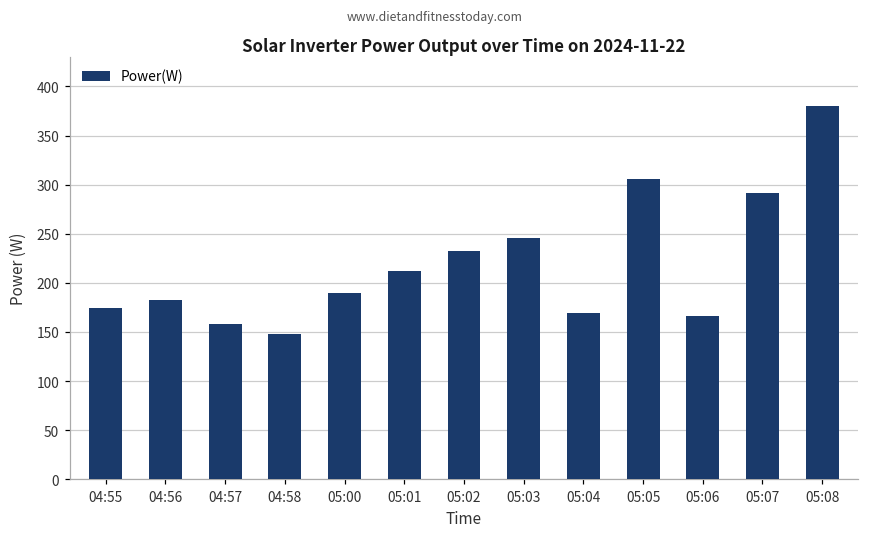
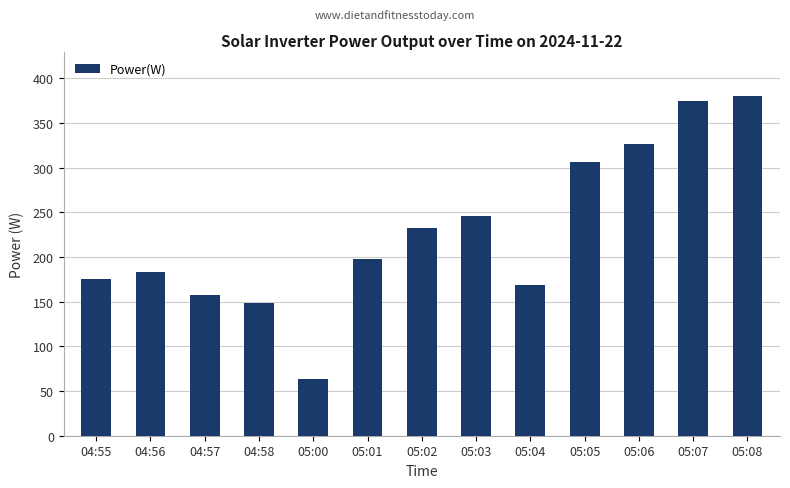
  {
    "04:55": 180,
    "04:56": 180,
    "04:57": 160,
    "04:58": 150,
-   "05:00": 190,
-   "05:01": 210,
+   "05:00": 60,
+   "05:01": 200,
    "05:02": 230,
    "05:03": 250,
    "05:04": 170,
    "05:05": 310,
-   "05:06": 170,
-   "05:07": 290,
+   "05:06": 330,
+   "05:07": 380,
    "05:08": 380
  }
